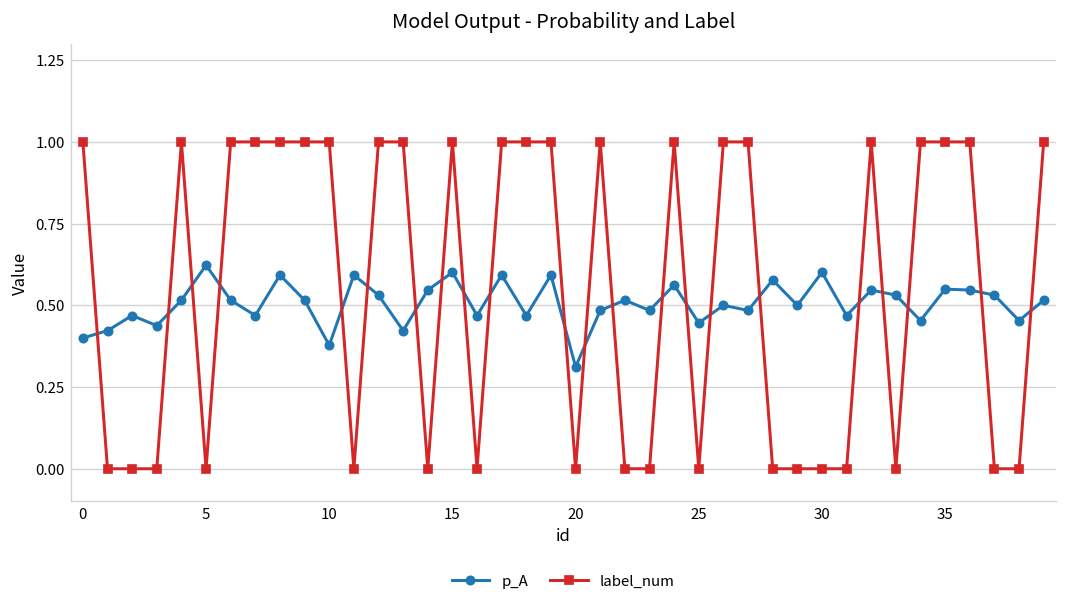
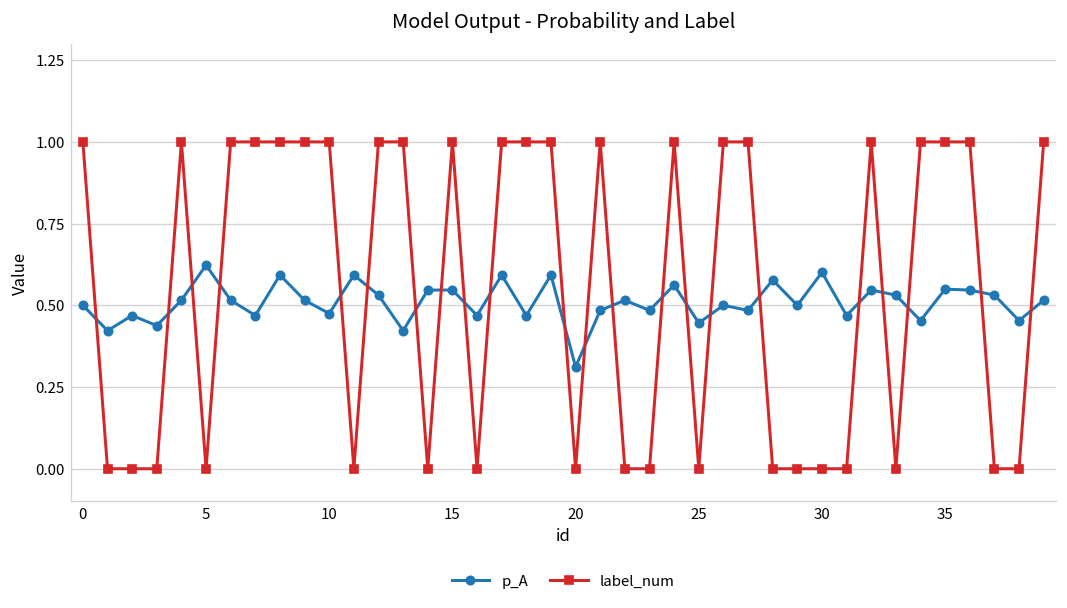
  {
    "p_A": {
-     "0": 0.4,
+     "0": 0.5,
      "5": 0.62,
-     "10": 0.38,
-     "15": 0.60,
+     "10": 0.47,
+     "15": 0.55,
      "20": 0.31,
      "25": 0.45,
      "30": 0.60,
      "35": 0.55
    },
    "label_num": {
      "0": 1.00,
      "5": 0.00,
      "10": 1.00,
      "15": 1.00,
      "20": 0.00,
      "25": 0.00,
      "30": 0.00,
      "35": 1.00
    }
  }
